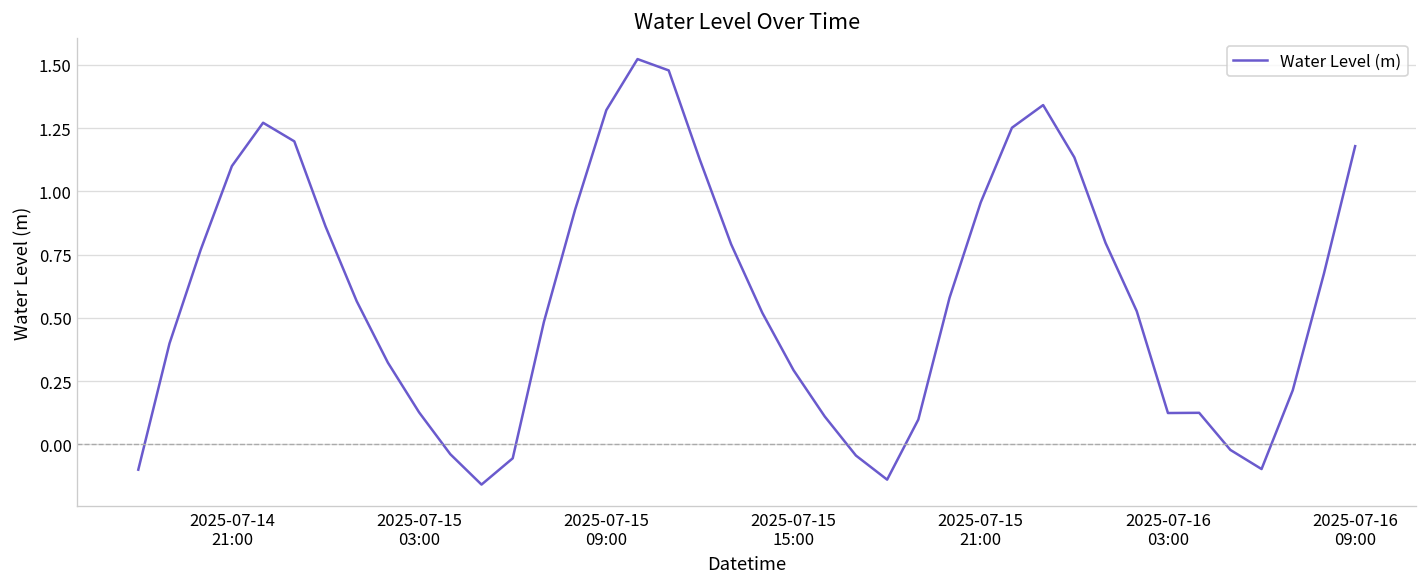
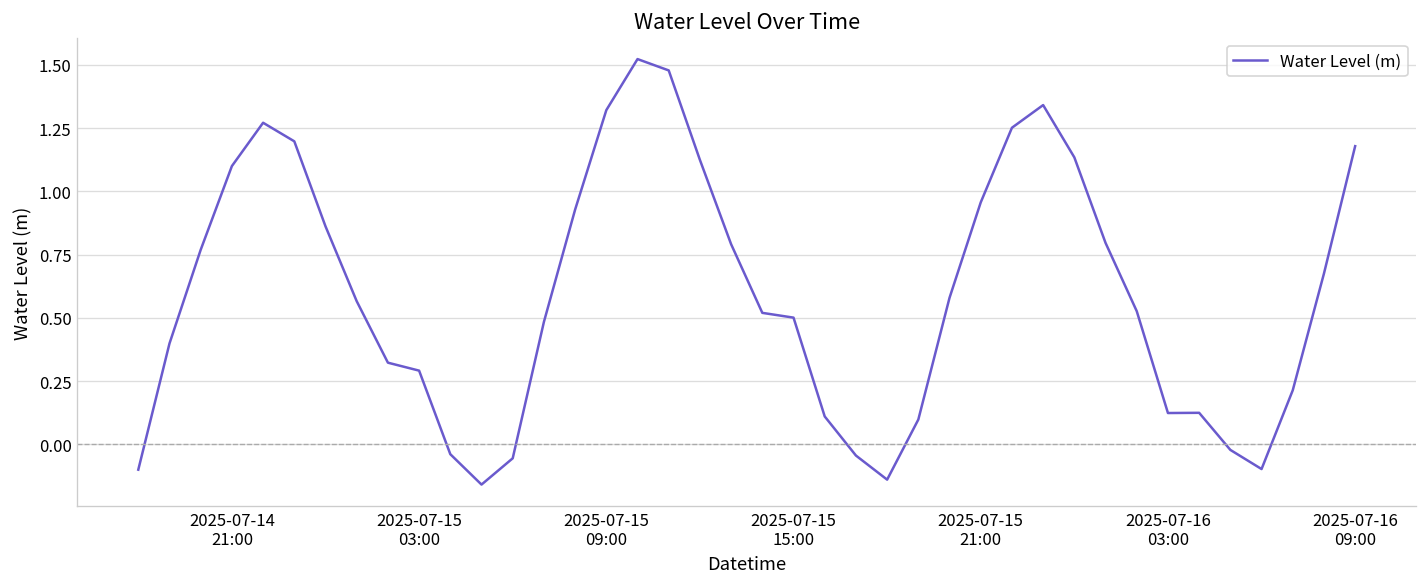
  {
    "2025-07-14 21:00": 1.10,
-   "2025-07-15 03:00": 0.13,
+   "2025-07-15 03:00": 0.29,
    "2025-07-15 09:00": 1.32,
-   "2025-07-15 15:00": 0.29,
+   "2025-07-15 15:00": 0.50,
    "2025-07-15 21:00": 0.96,
    "2025-07-16 03:00": 0.12,
    "2025-07-16 09:00": 1.18
  }
